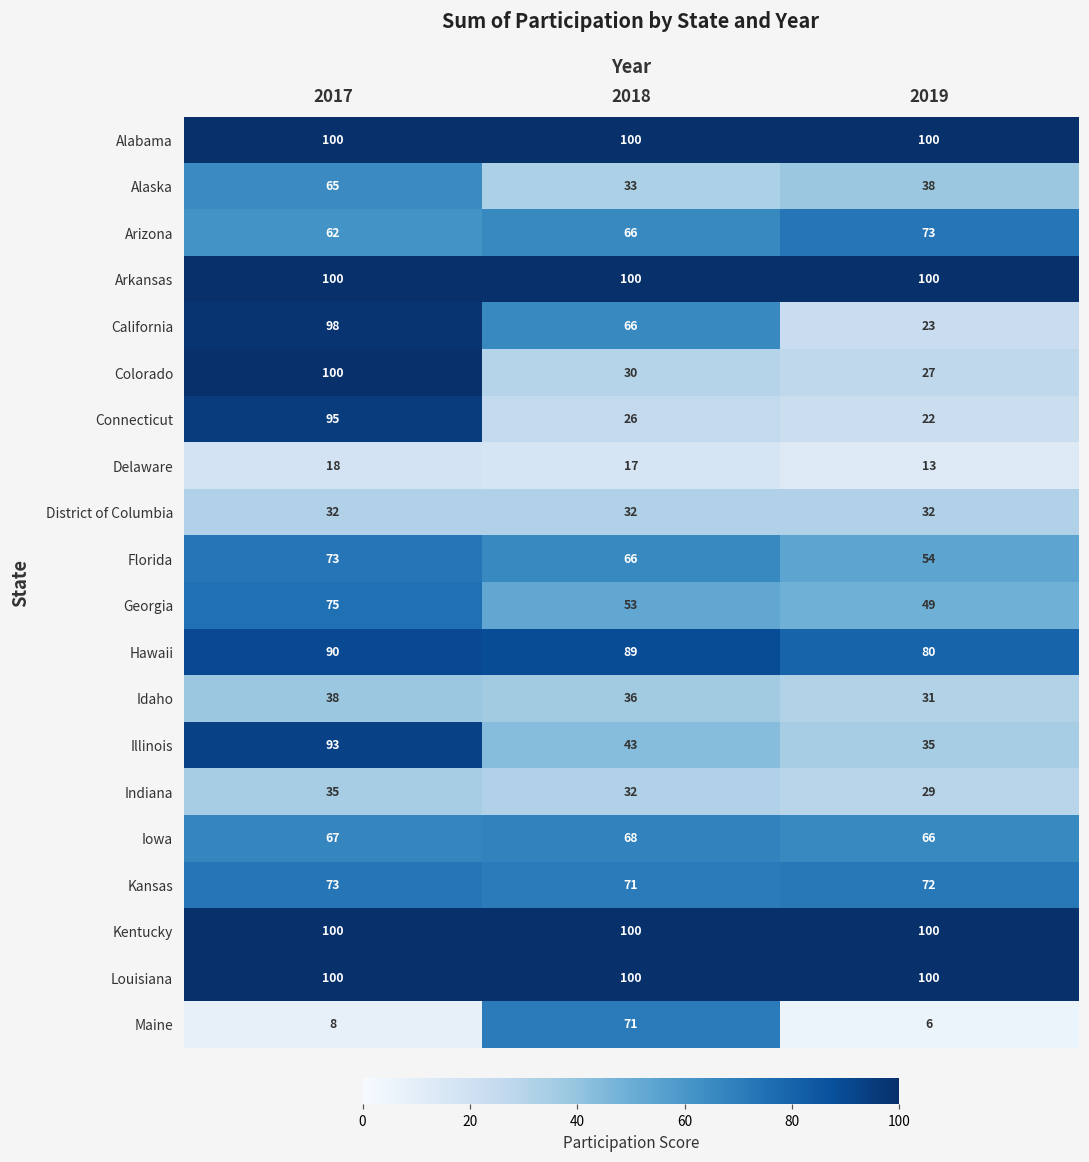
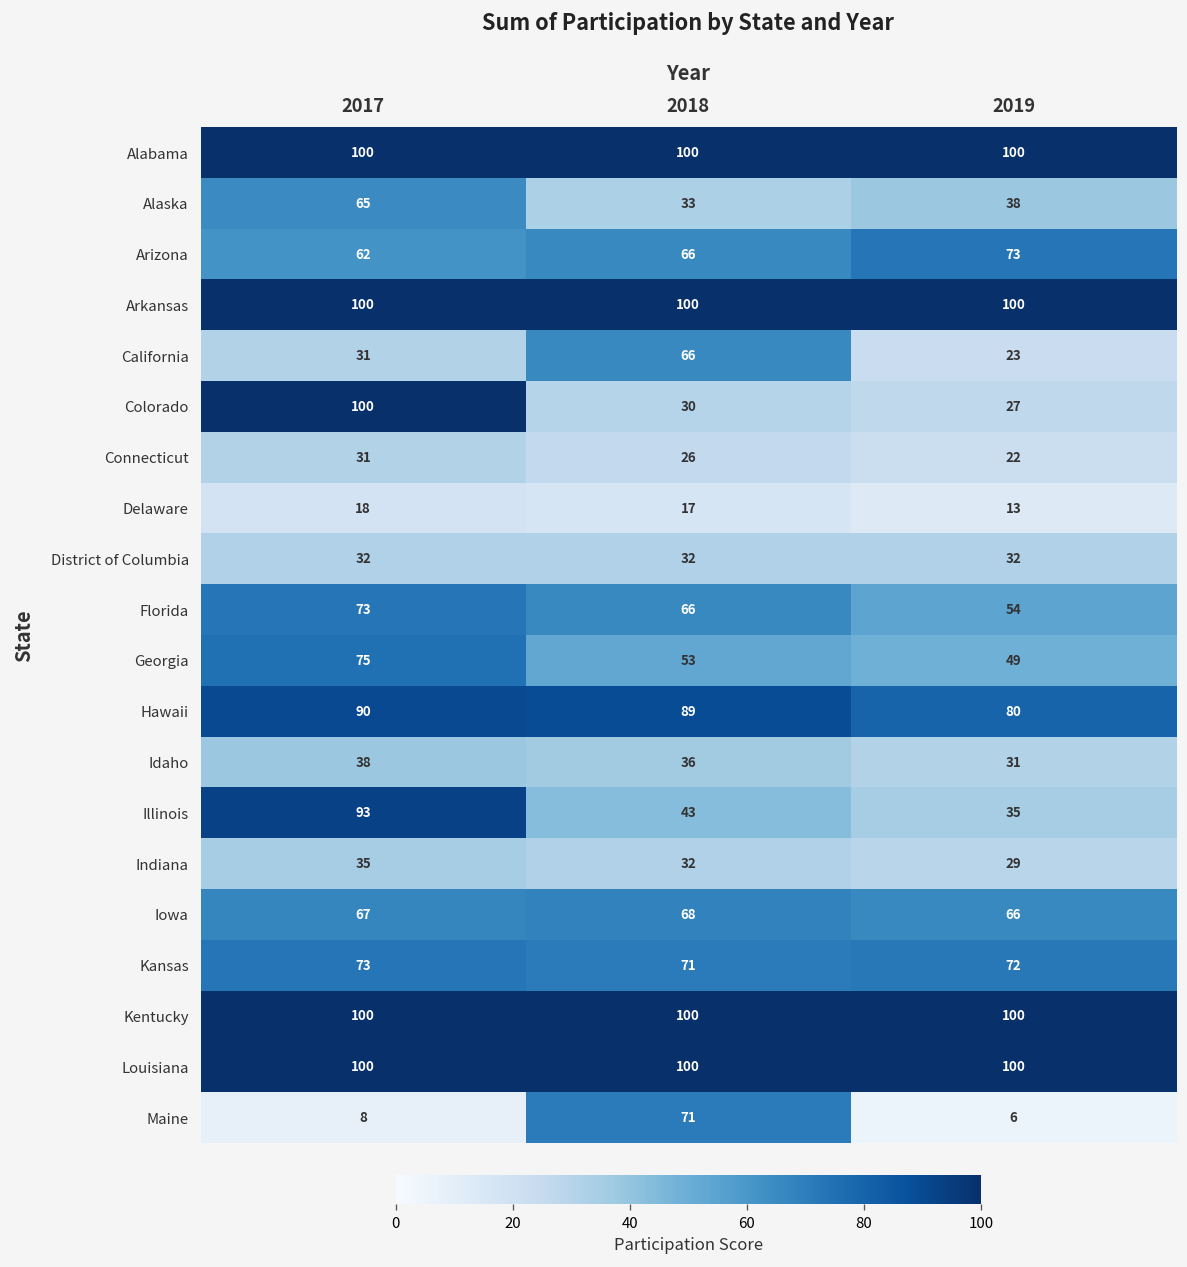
  {
    "Alabama": {
      "2017": 100,
      "2018": 100,
      "2019": 100
    },
    "Alaska": {
      "2017": 65,
      "2018": 33,
      "2019": 38
    },
    "Arizona": {
      "2017": 62,
      "2018": 66,
      "2019": 73
    },
    "Arkansas": {
      "2017": 100,
      "2018": 100,
      "2019": 100
    },
    "California": {
-     "2017": 98,
+     "2017": 31,
      "2018": 66,
      "2019": 23
    },
    "Colorado": {
      "2017": 100,
      "2018": 30,
      "2019": 27
    },
    "Connecticut": {
-     "2017": 95,
+     "2017": 31,
      "2018": 26,
      "2019": 22
    },
    "Delaware": {
      "2017": 18,
      "2018": 17,
      "2019": 13
    },
    "District of Columbia": {
      "2017": 32,
      "2018": 32,
      "2019": 32
    },
    "Florida": {
      "2017": 73,
      "2018": 66,
      "2019": 54
    },
    "Georgia": {
      "2017": 75,
      "2018": 53,
      "2019": 49
    },
    "Hawaii": {
      "2017": 90,
      "2018": 89,
      "2019": 80
    },
    "Idaho": {
      "2017": 38,
      "2018": 36,
      "2019": 31
    },
    "Illinois": {
      "2017": 93,
      "2018": 43,
      "2019": 35
    },
    "Indiana": {
      "2017": 35,
      "2018": 32,
      "2019": 29
    },
    "Iowa": {
      "2017": 67,
      "2018": 68,
      "2019": 66
    },
    "Kansas": {
      "2017": 73,
      "2018": 71,
      "2019": 72
    },
    "Kentucky": {
      "2017": 100,
      "2018": 100,
      "2019": 100
    },
    "Louisiana": {
      "2017": 100,
      "2018": 100,
      "2019": 100
    },
    "Maine": {
      "2017": 8,
      "2018": 71,
      "2019": 6
    }
  }
